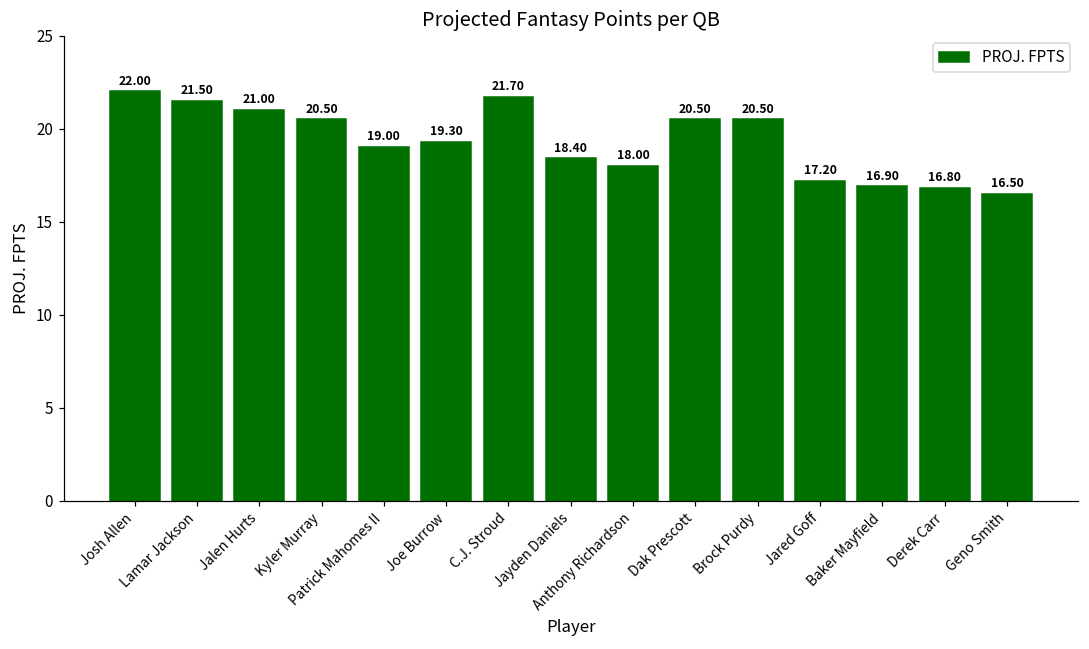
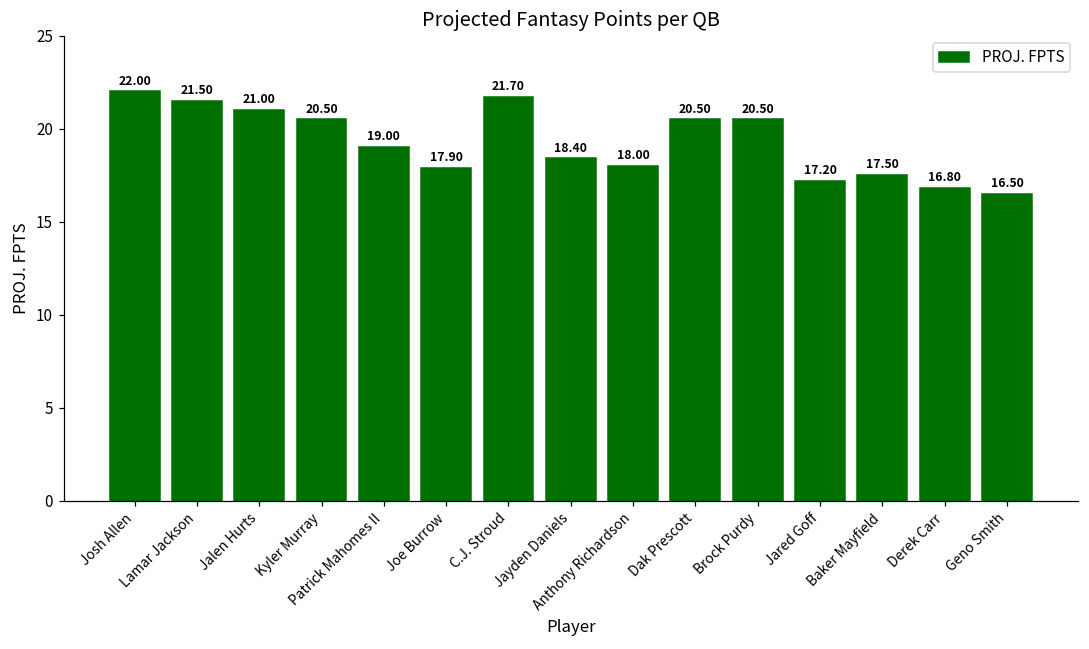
  {
    "Josh Allen": 22.00,
    "Lamar Jackson": 21.50,
    "Jalen Hurts": 21.00,
    "Kyler Murray": 20.50,
    "Patrick Mahomes II": 19.00,
-   "Joe Burrow": 19.30,
+   "Joe Burrow": 17.90,
    "C.J. Stroud": 21.70,
    "Jayden Daniels": 18.40,
    "Anthony Richardson": 18.00,
    "Dak Prescott": 20.50,
    "Brock Purdy": 20.50,
    "Jared Goff": 17.20,
-   "Baker Mayfield": 16.90,
+   "Baker Mayfield": 17.50,
    "Derek Carr": 16.80,
    "Geno Smith": 16.50
  }
